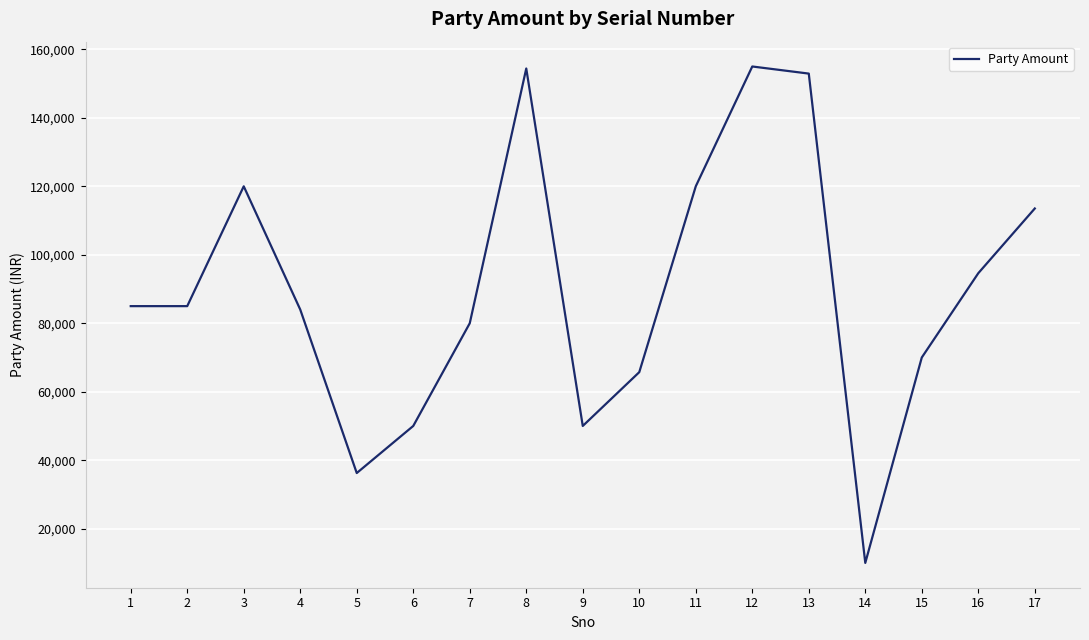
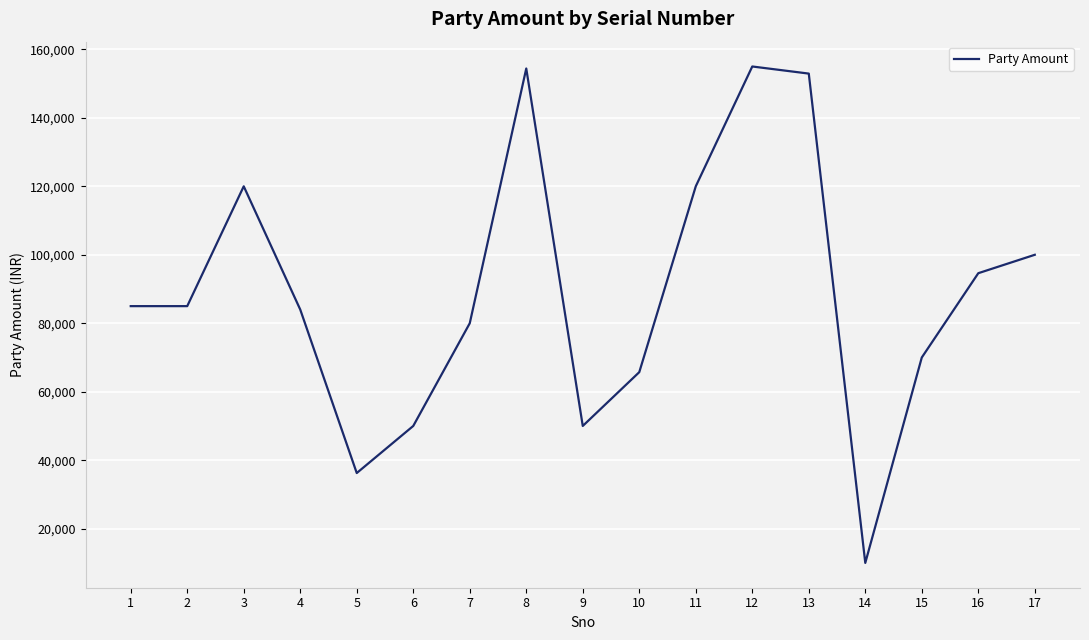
  {
    "1": "85,000",
    "2": "85,000",
    "3": "120,000",
    "4": "84,000",
    "5": "36,000",
    "6": "50,000",
    "7": "80,000",
    "8": "154,000",
    "9": "50,000",
    "10": "66,000",
    "11": "120,000",
    "12": "155,000",
    "13": "153,000",
    "14": "10,000",
    "15": "70,000",
    "16": "95,000",
-   "17": "114,000"
+   "17": "100,000"
  }
